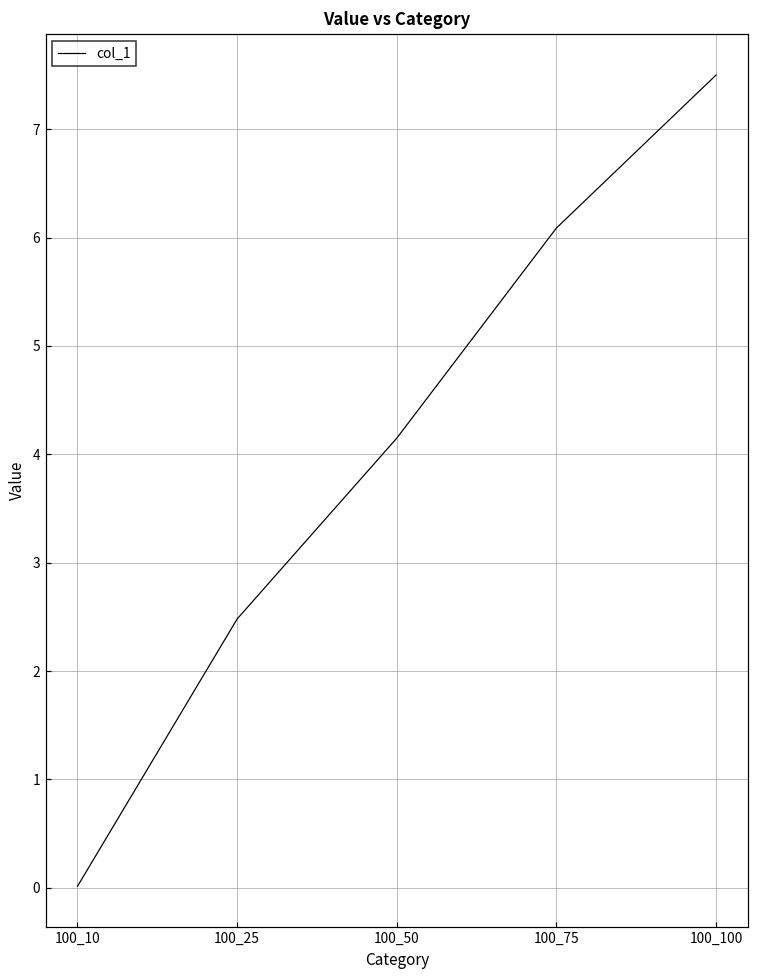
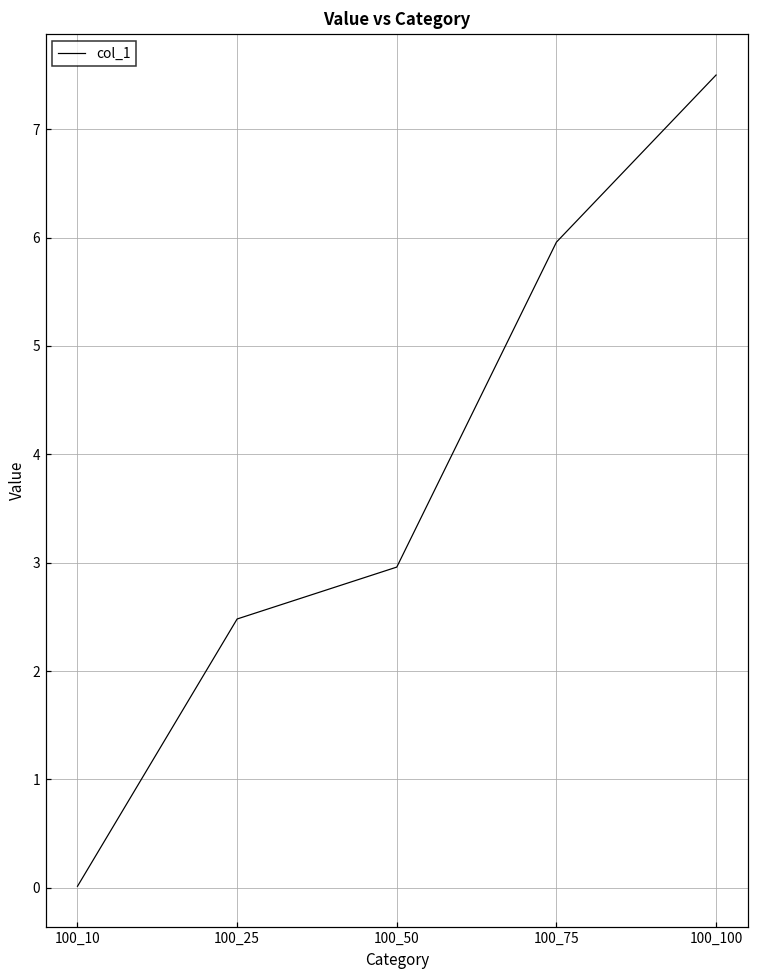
  {
    "100_10": 0.0,
    "100_25": 2.5,
-   "100_50": 4.1,
-   "100_75": 6.1,
+   "100_50": 3.0,
+   "100_75": 6.0,
    "100_100": 7.5
  }
